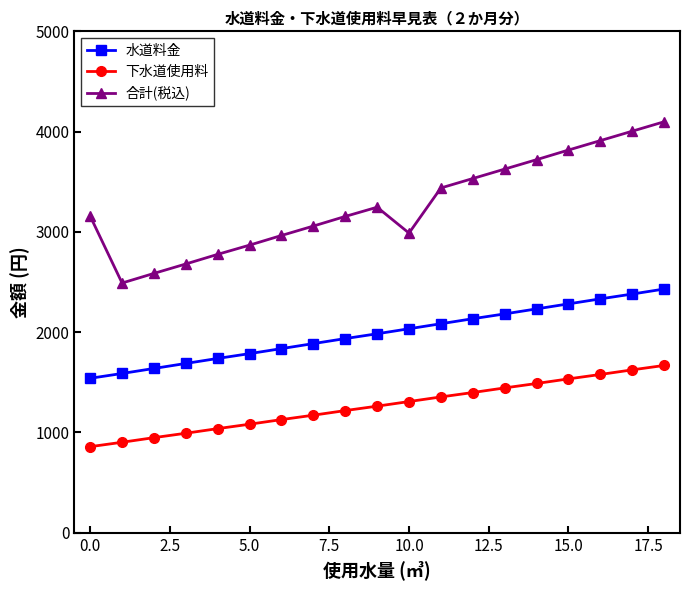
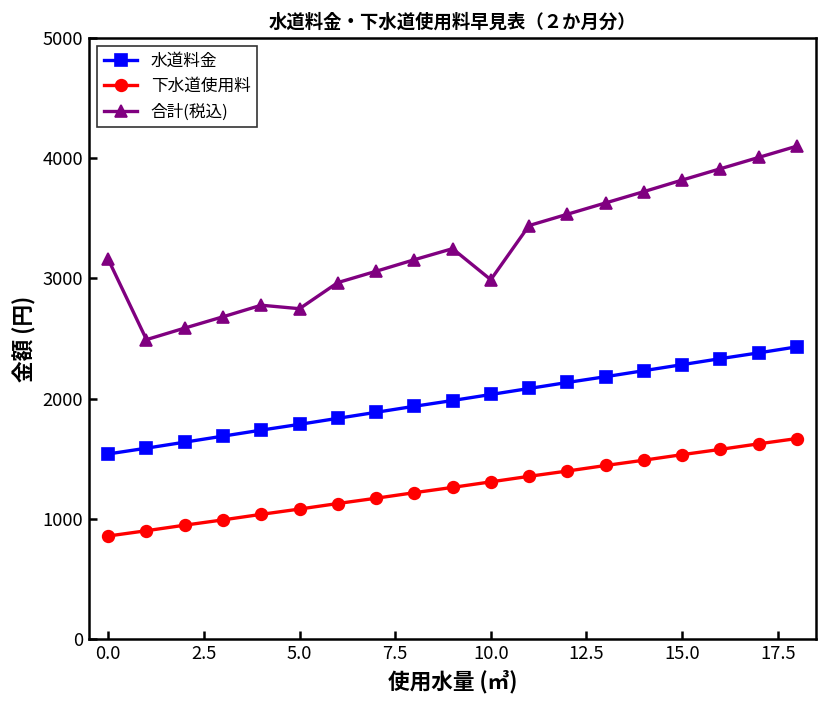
  {
    "水道料金": {
      "0.0": 1540,
      "5.0": 1790,
      "10.0": 2030,
      "15.0": 2280
    },
    "下水道使用料": {
      "0.0": 860,
      "5.0": 1080,
      "10.0": 1310,
      "15.0": 1530
    },
    "合計(税込)": {
      "0.0": 3160,
-     "5.0": 2870,
+     "5.0": 2750,
      "10.0": 2990,
      "15.0": 3820
    }
  }
